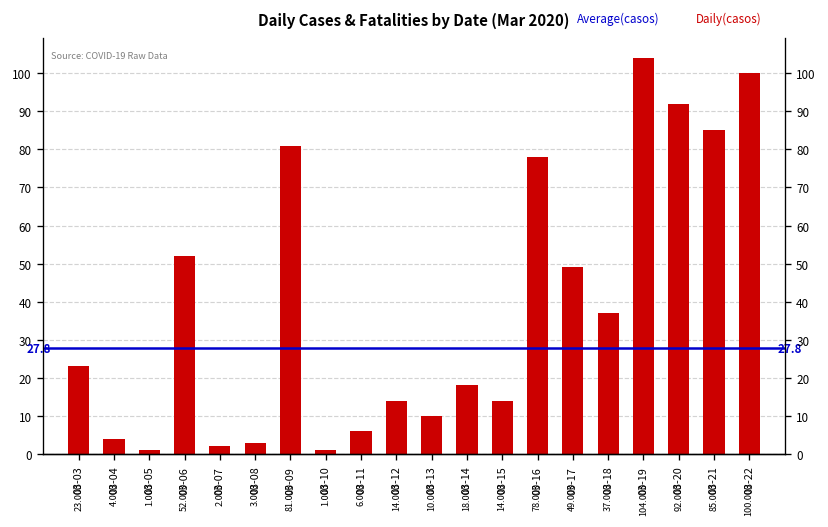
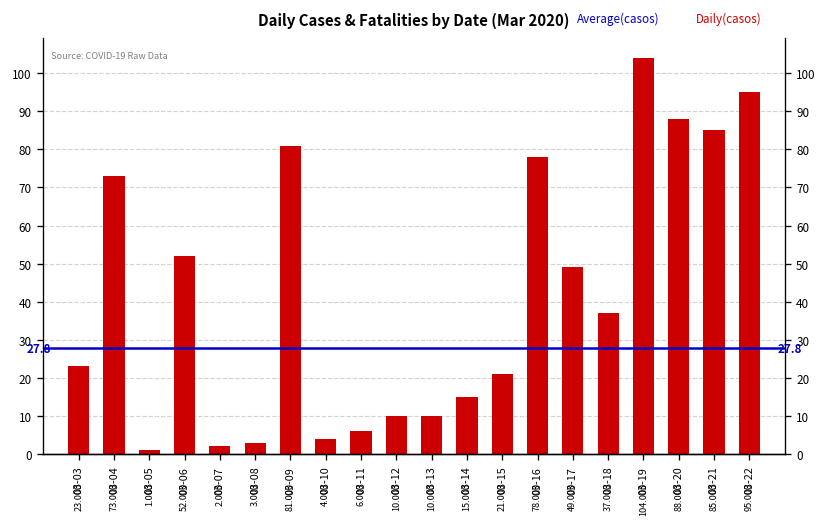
  {
-   "03-04": 4.000,
-   "03-10": 1.000,
-   "03-12": 14.000,
-   "03-14": 18.000,
-   "03-15": 14.000,
-   "03-20": 92.000,
-   "03-22": 100.000
+   "03-04": 73.000,
+   "03-10": 4.000,
+   "03-12": 10.000,
+   "03-14": 15.000,
+   "03-15": 21.000,
+   "03-20": 88.000,
+   "03-22": 95.000
  }
